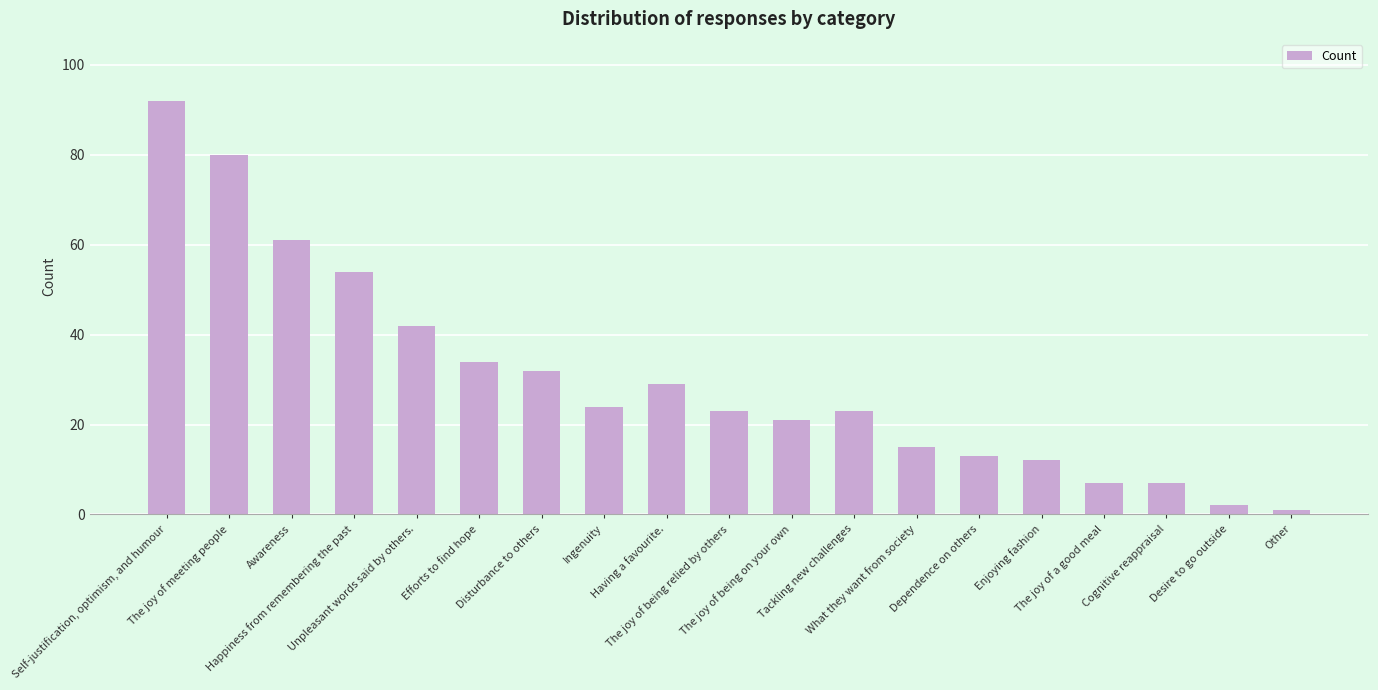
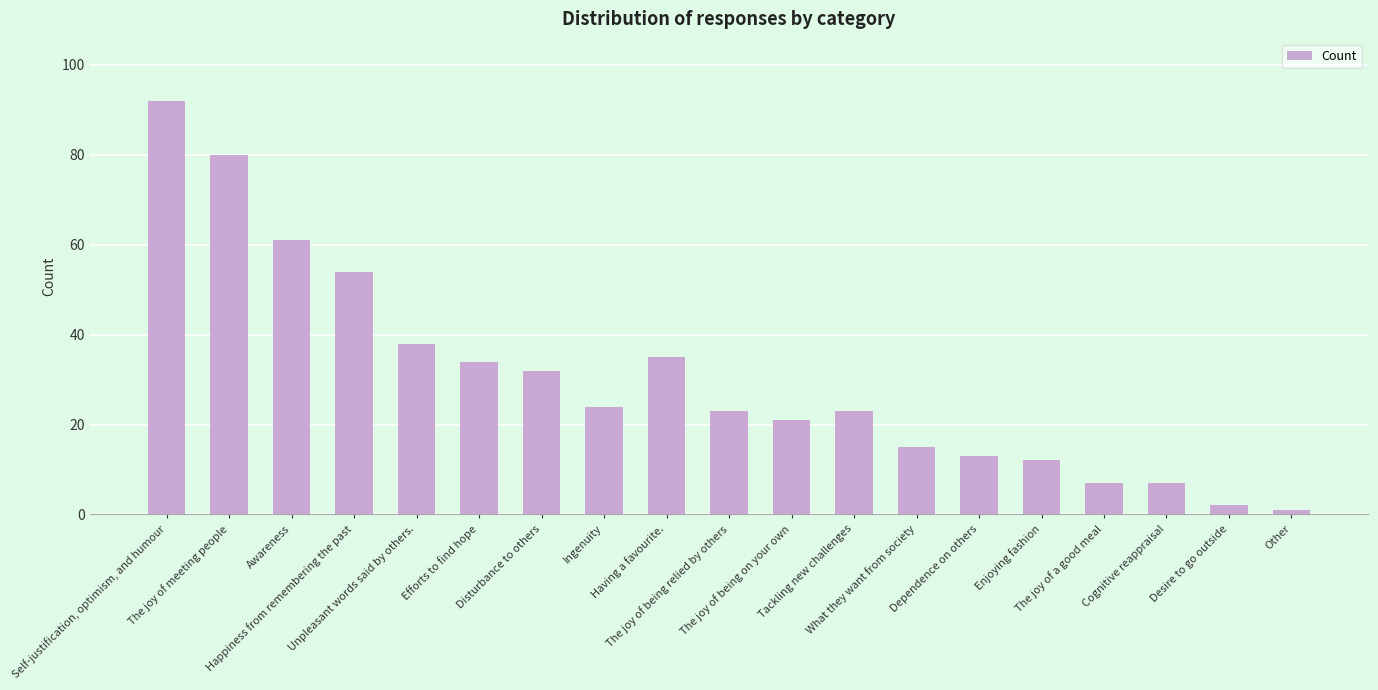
  {
    "Self-justification, optimism, and humour": 92,
    "The joy of meeting people": 80,
    "Awareness": 61,
    "Happiness from remembering the past": 54,
-   "Unpleasant words said by others.": 42,
+   "Unpleasant words said by others.": 38,
    "Efforts to find hope": 34,
    "Disturbance to others": 32,
    "Ingenuity": 24,
-   "Having a favourite.": 29,
+   "Having a favourite.": 35,
    "The joy of being relied by others": 23,
    "The joy of being on your own": 21,
    "Tackling new challenges": 23,
    "What they want from society": 15,
    "Dependence on others": 13,
    "Enjoying fashion": 12,
    "The joy of a good meal": 7,
    "Cognitive reappraisal": 7,
    "Desire to go outside": 2,
    "Other": 1
  }
